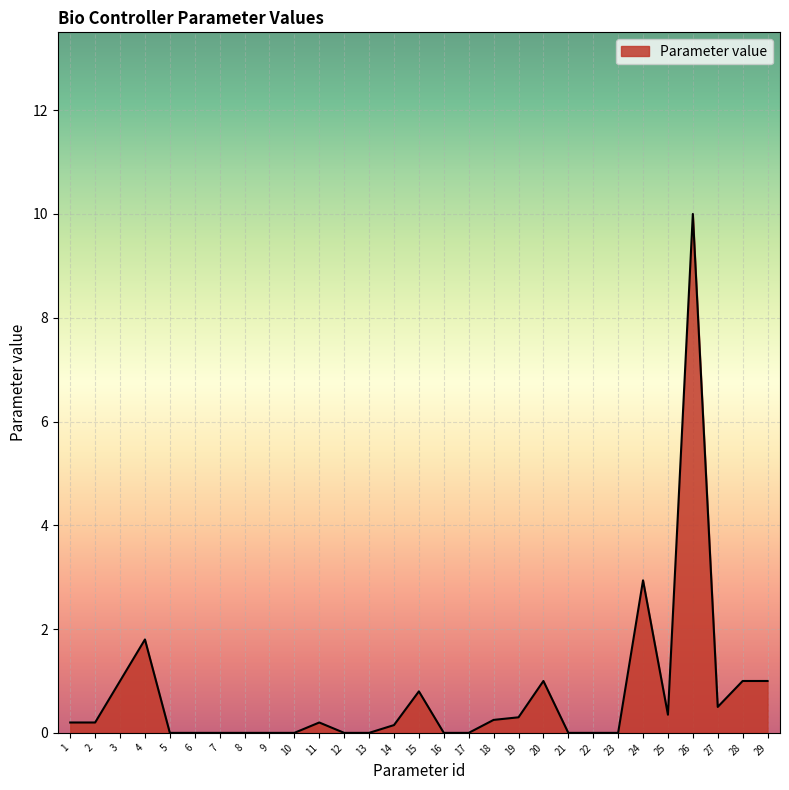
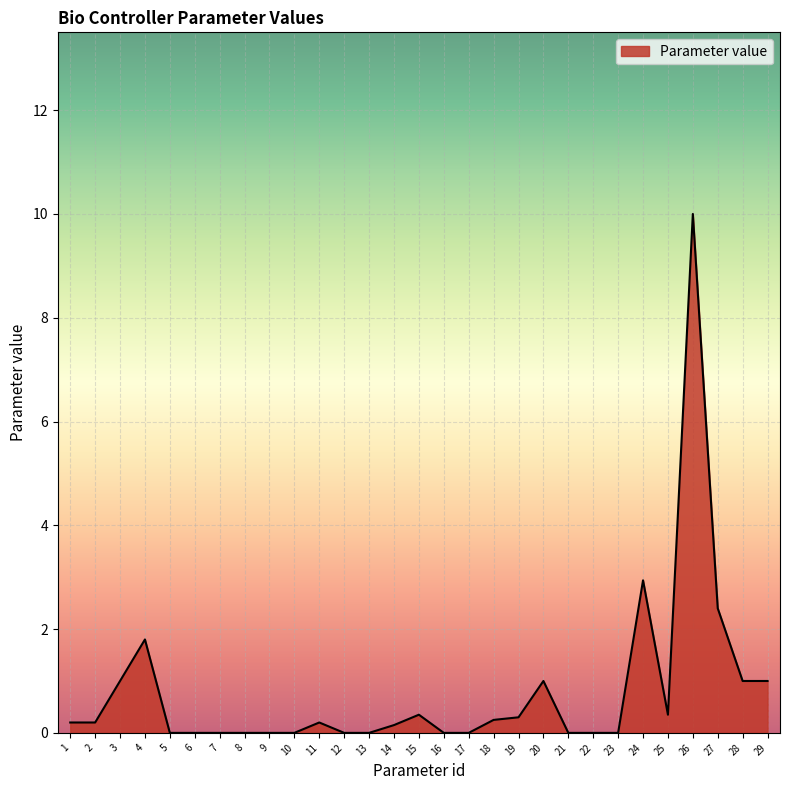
  {
    "1": 0.2,
    "2": 0.2,
    "3": 1.0,
    "4": 1.8,
    "5": 0.0,
    "6": 0.0,
    "7": 0.0,
    "8": 0.0,
    "9": 0.0,
    "10": 0.0,
    "11": 0.2,
    "12": 0.0,
    "13": 0.0,
    "14": 0.2,
-   "15": 0.8,
+   "15": 0.4,
    "16": 0.0,
    "17": 0.0,
    "18": 0.3,
    "19": 0.3,
    "20": 1.0,
    "21": 0.0,
    "22": 0.0,
    "23": 0.0,
    "24": 2.9,
    "25": 0.4,
    "26": 10.0,
-   "27": 0.5,
+   "27": 2.4,
    "28": 1.0,
    "29": 1.0
  }
